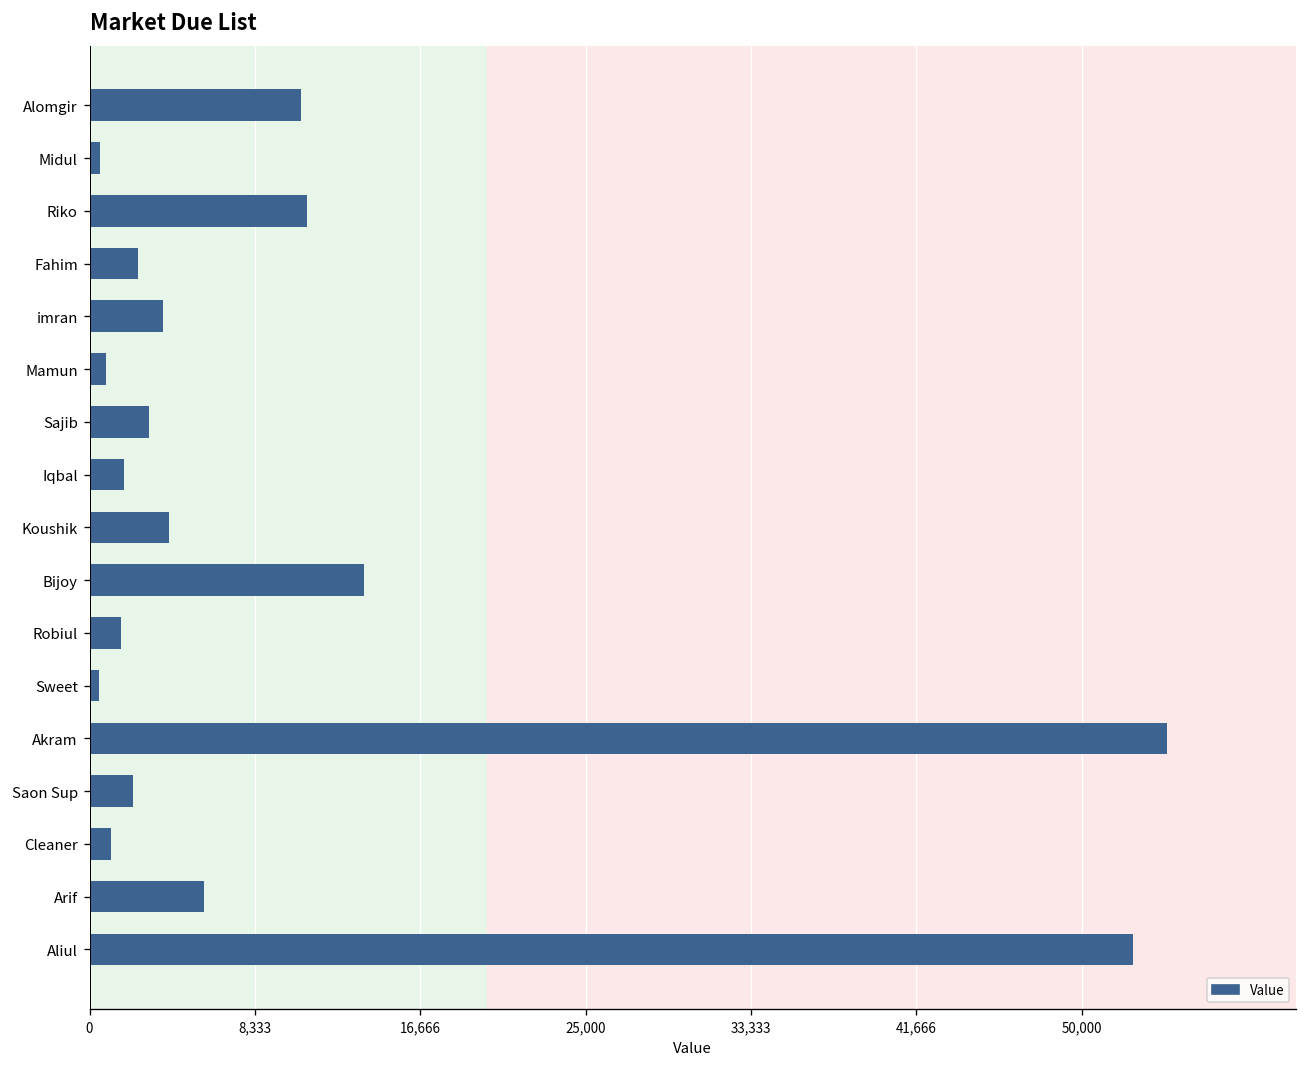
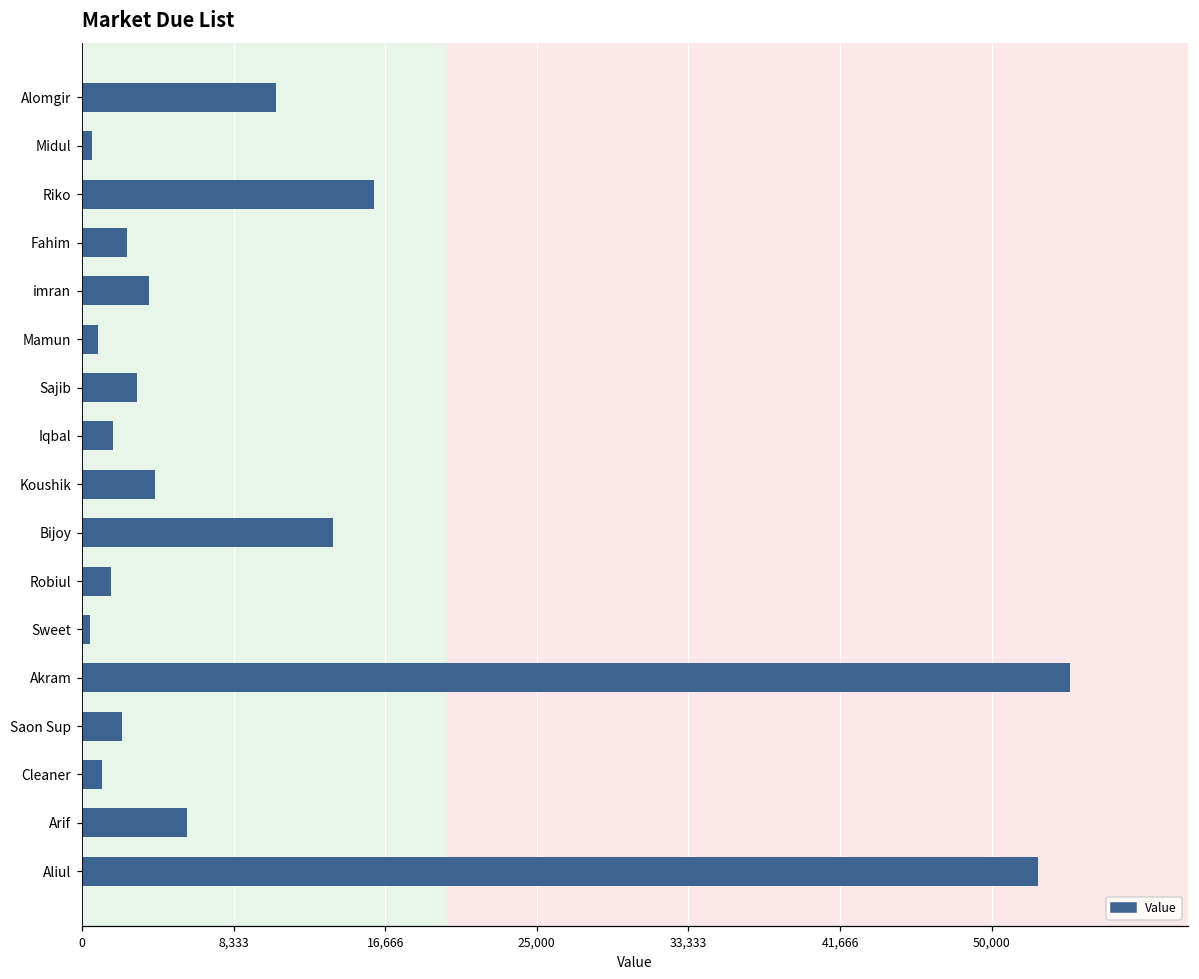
  {
    "Alomgir": "10,700",
    "Midul": "500",
-   "Riko": "11,000",
+   "Riko": "16,000",
    "Fahim": "2,500",
    "imran": "3,700",
    "Mamun": "900",
    "Sajib": "3,000",
    "Iqbal": "1,700",
    "Koushik": "4,000",
    "Bijoy": "13,800",
    "Robiul": "1,600",
    "Sweet": "500",
    "Akram": "54,300",
    "Saon Sup": "2,200",
    "Cleaner": "1,100",
    "Arif": "5,800",
    "Aliul": "52,600"
  }
